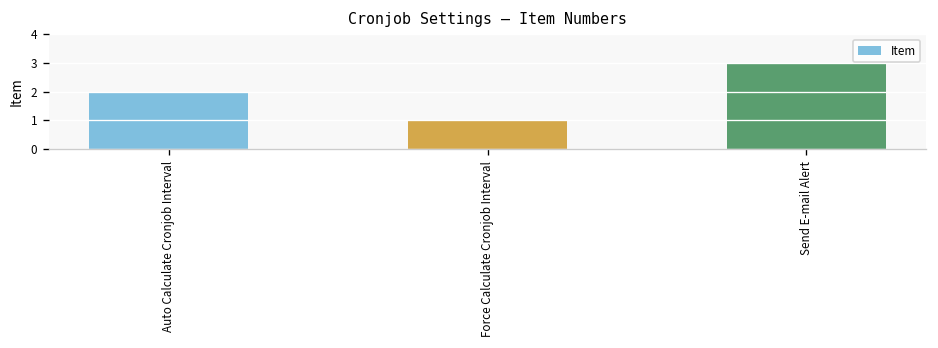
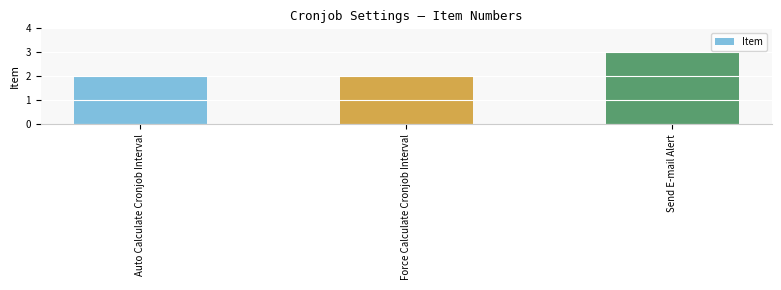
  {
    "Auto Calculate Cronjob Interval": 2,
-   "Force Calculate Cronjob Interval": 1,
+   "Force Calculate Cronjob Interval": 2,
    "Send E-mail Alert": 3
  }
